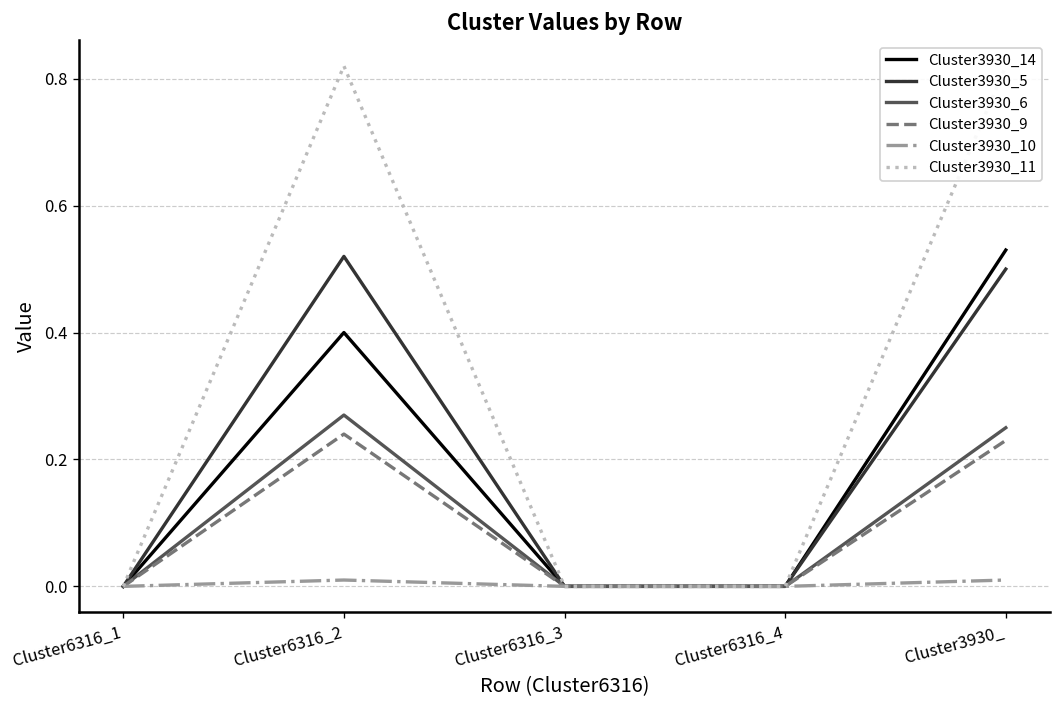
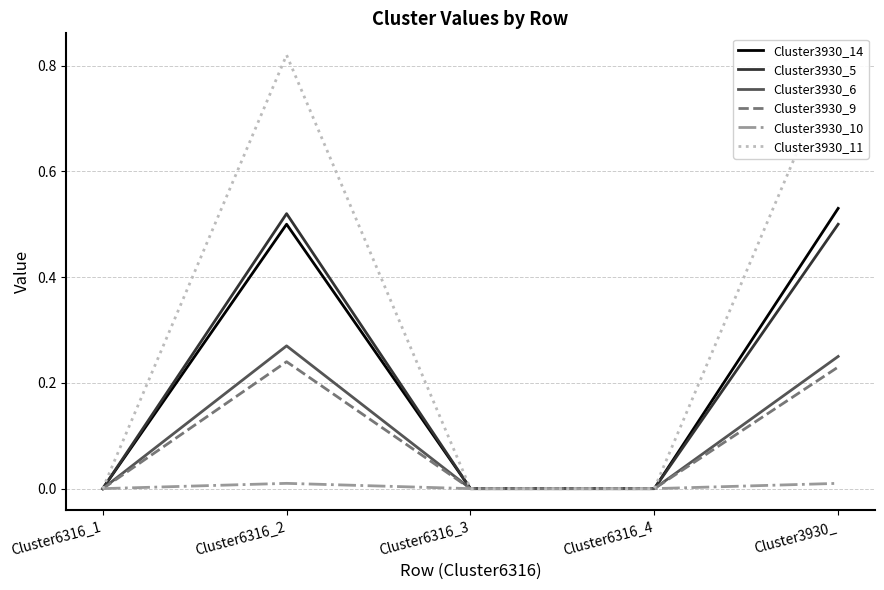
  {
    "Cluster3930_14": {
-     "Cluster6316_2": 0.4,
+     "Cluster6316_2": 0.5,
      "Cluster3930_": 0.53
    }
  }
